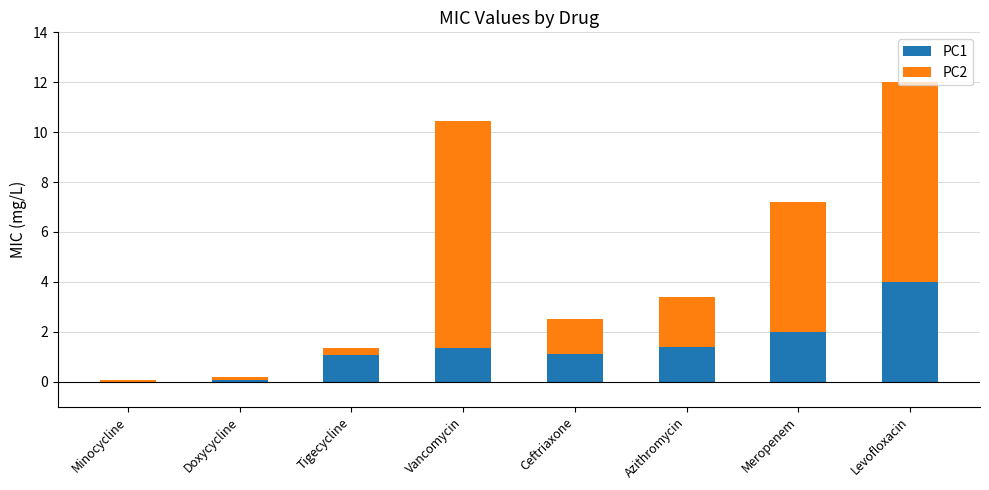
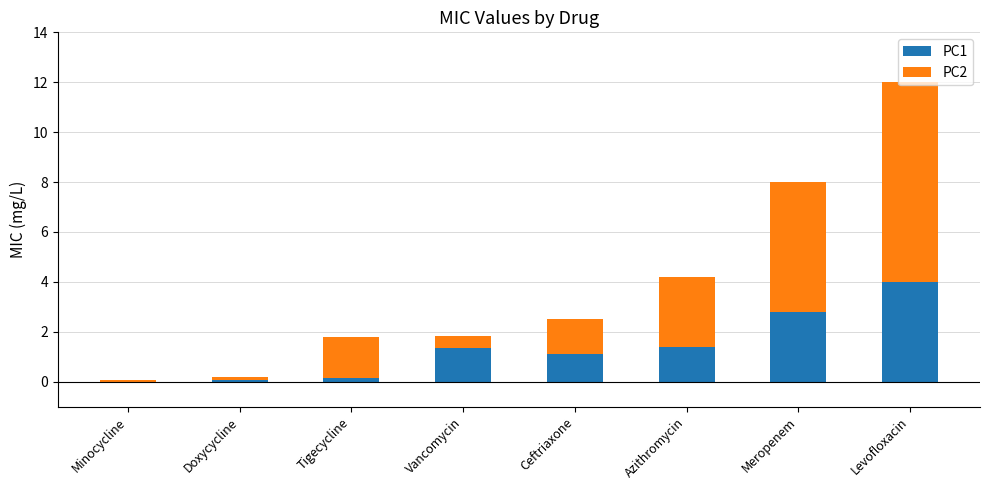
  {
    "PC1": {
      "Minocycline": 0.0,
-     "Tigecycline": 1.1,
+     "Tigecycline": 0.1,
      "Vancomycin": 1.3,
      "Ceftriaxone": 1.1,
      "Azithromycin": 1.4,
-     "Meropenem": 2.0,
+     "Meropenem": 2.8,
      "Levofloxacin": 4.0
    },
    "PC2": {
      "Doxycycline": 0.1,
-     "Tigecycline": 0.3,
-     "Vancomycin": 9.1,
+     "Tigecycline": 1.7,
+     "Vancomycin": 0.5,
      "Ceftriaxone": 1.4,
-     "Azithromycin": 2.0,
+     "Azithromycin": 2.8,
      "Meropenem": 5.2
    }
  }
